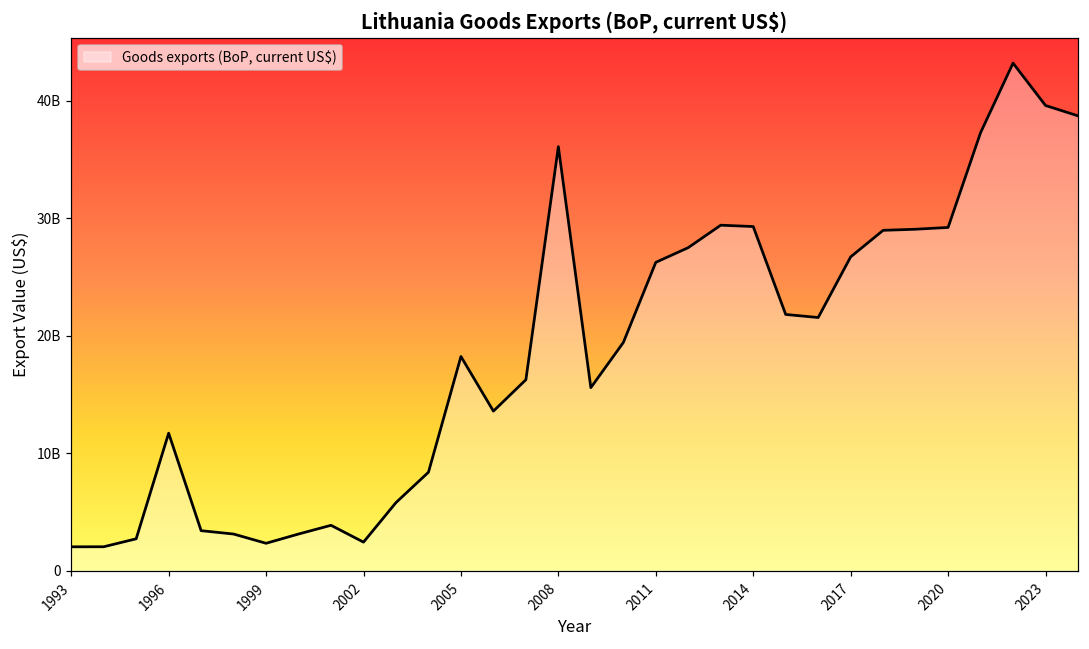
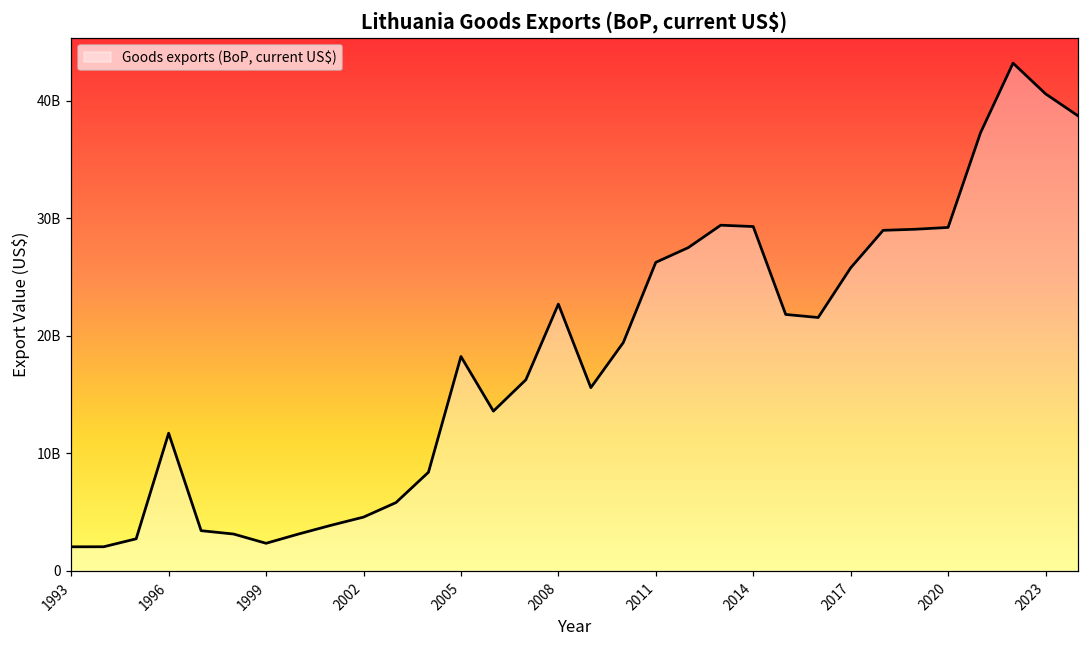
  {
    "1993": 2000000000,
    "1996": 11700000000,
    "1999": 2300000000,
-   "2002": 2400000000,
+   "2002": 4600000000,
    "2005": 18200000000,
-   "2008": 36100000000,
+   "2008": 22700000000,
    "2011": 26200000000,
    "2014": 29300000000,
-   "2017": 26700000000,
+   "2017": 25800000000,
    "2020": 29200000000,
-   "2023": 39600000000
+   "2023": 40600000000
  }
